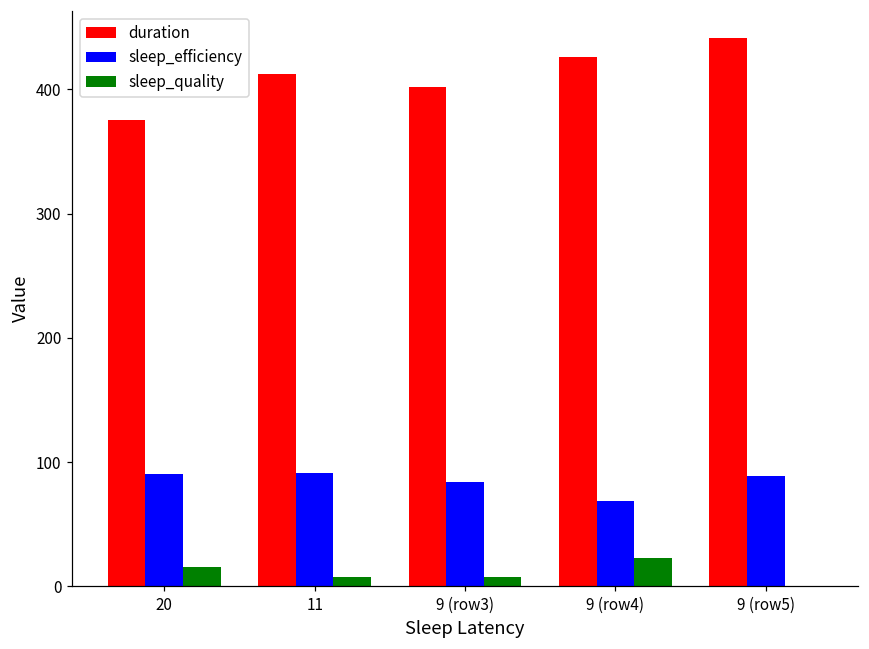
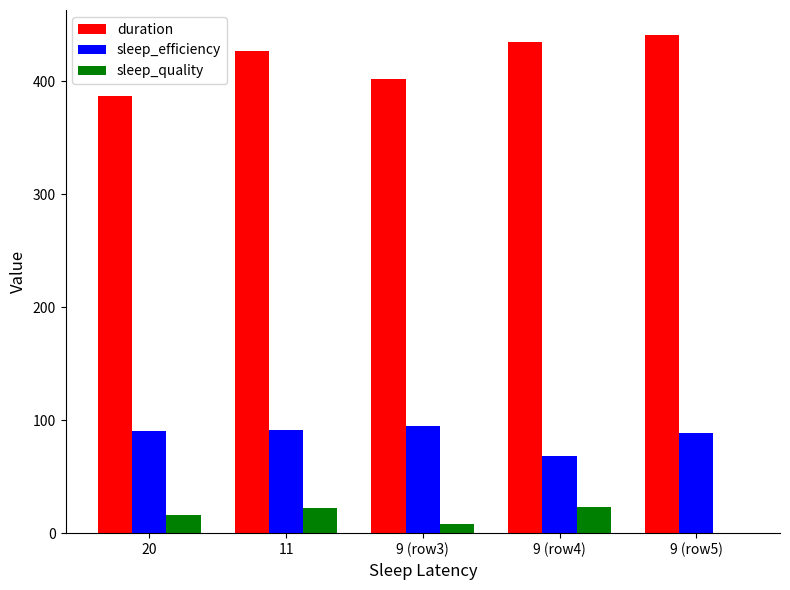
  {
    "duration": {
-     "20": 375,
-     "11": 412,
+     "20": 387,
+     "11": 427,
      "9 (row3)": 402,
-     "9 (row4)": 426,
+     "9 (row4)": 435,
      "9 (row5)": 441
    },
    "sleep_efficiency": {
      "20": 91,
      "11": 91,
-     "9 (row3)": 84,
+     "9 (row3)": 95,
      "9 (row4)": 69,
      "9 (row5)": 89
    },
    "sleep_quality": {
      "20": 16,
-     "11": 8,
+     "11": 22,
      "9 (row3)": 8,
      "9 (row4)": 23,
      "9 (row5)": 0
    }
  }
